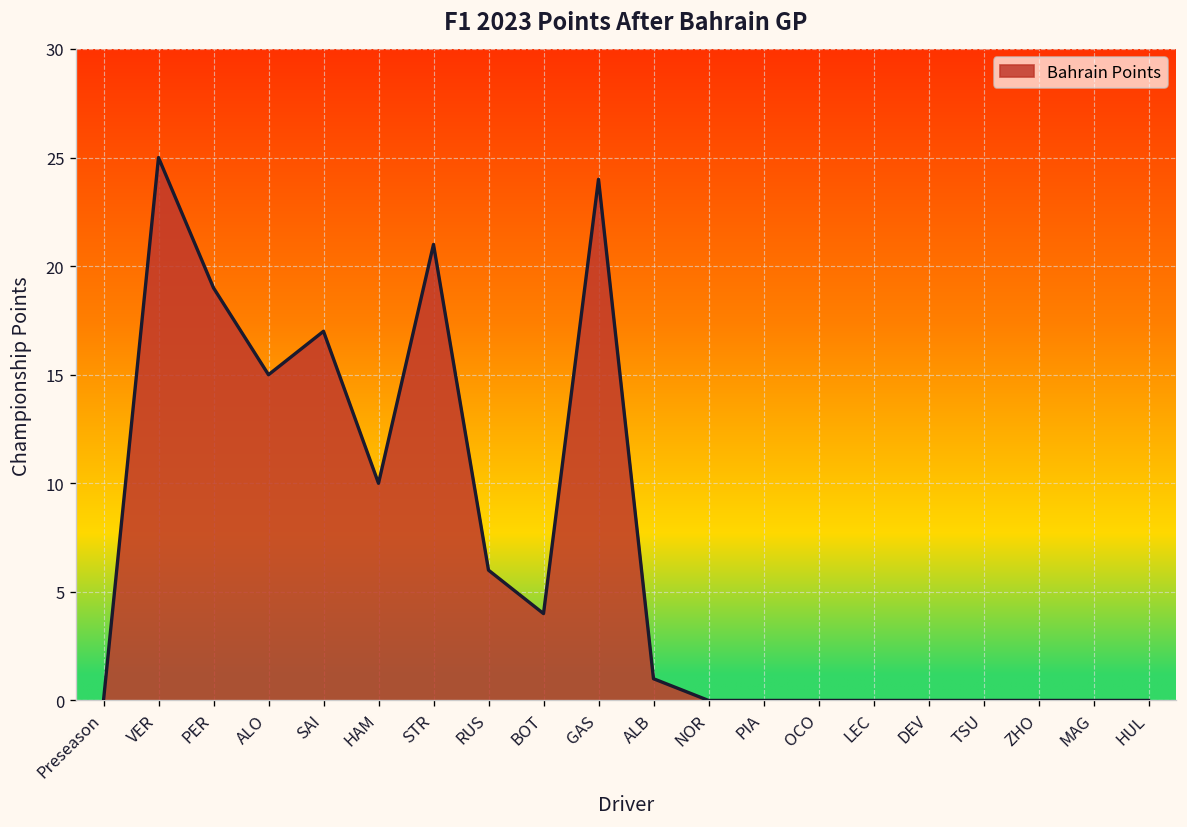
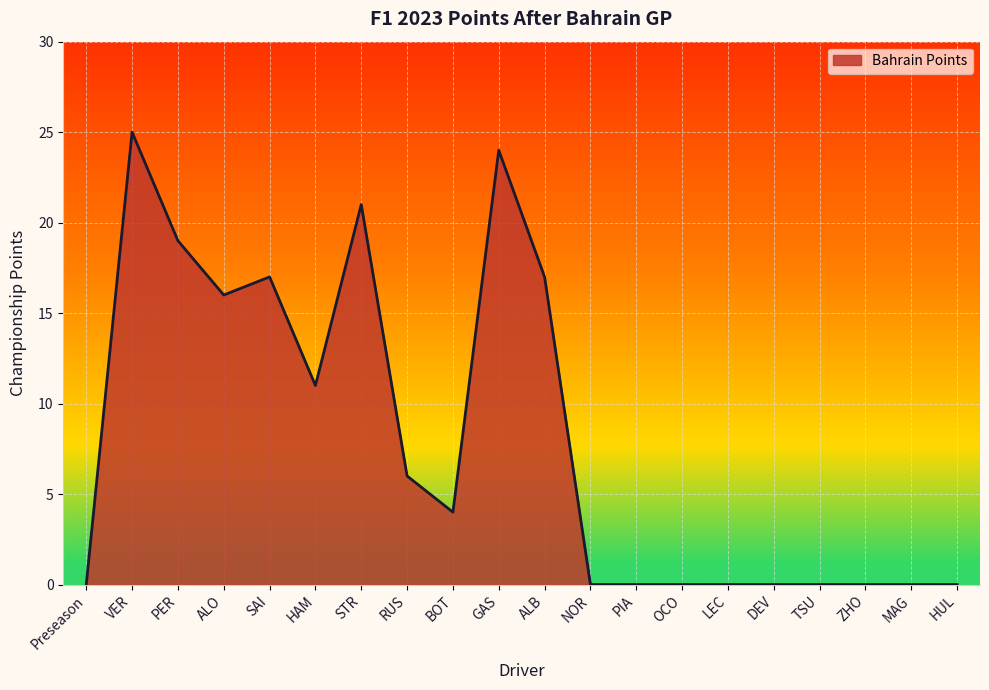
  {
    "Preseason": 0,
    "VER": 25,
    "PER": 19,
-   "ALO": 15,
+   "ALO": 16,
    "SAI": 17,
-   "HAM": 10,
+   "HAM": 11,
    "STR": 21,
    "RUS": 6,
    "BOT": 4,
    "GAS": 24,
-   "ALB": 1,
+   "ALB": 17,
    "NOR": 0,
    "PIA": 0,
    "OCO": 0,
    "LEC": 0,
    "DEV": 0,
    "TSU": 0,
    "ZHO": 0,
    "MAG": 0,
    "HUL": 0
  }
